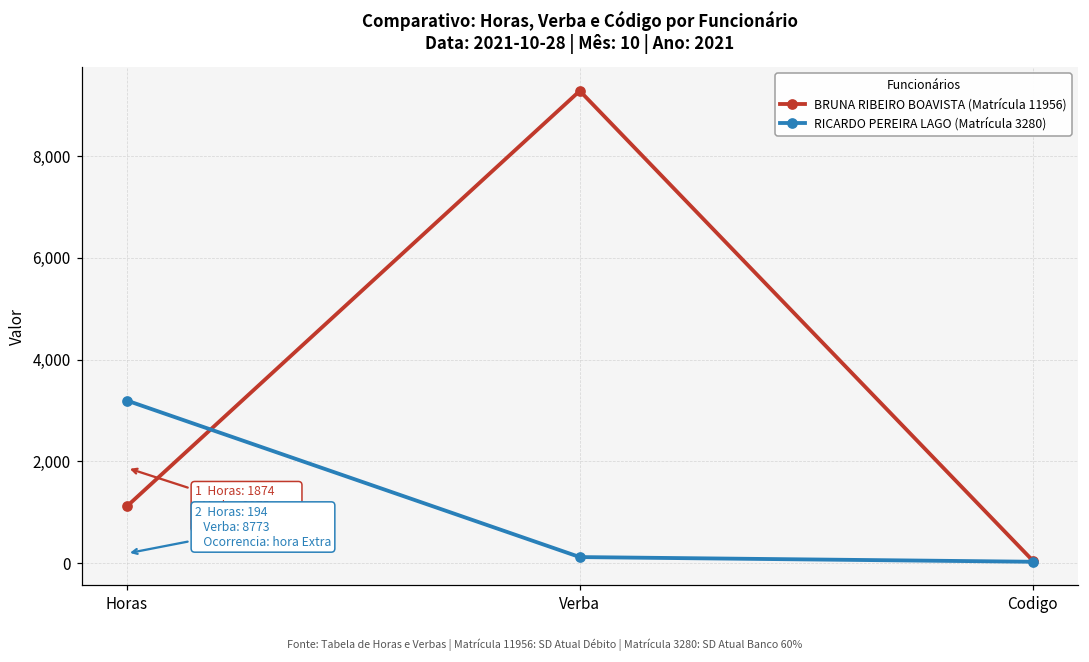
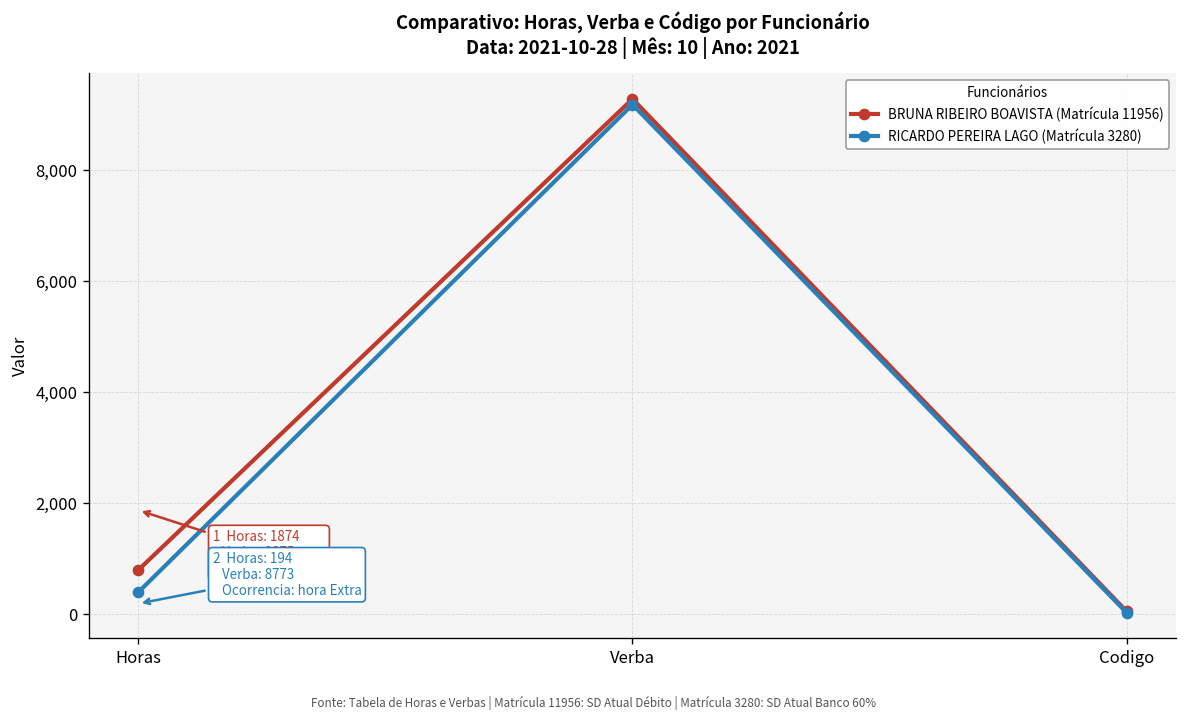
  {
    "BRUNA RIBEIRO BOAVISTA (Matrícula 11956)": {
-     "Horas": "1,100",
+     "Horas": "800",
      "Verba": "9,300"
    },
    "RICARDO PEREIRA LAGO (Matrícula 3280)": {
-     "Horas": "3,200",
-     "Verba": "100"
+     "Horas": "400",
+     "Verba": "9,200"
    }
  }
